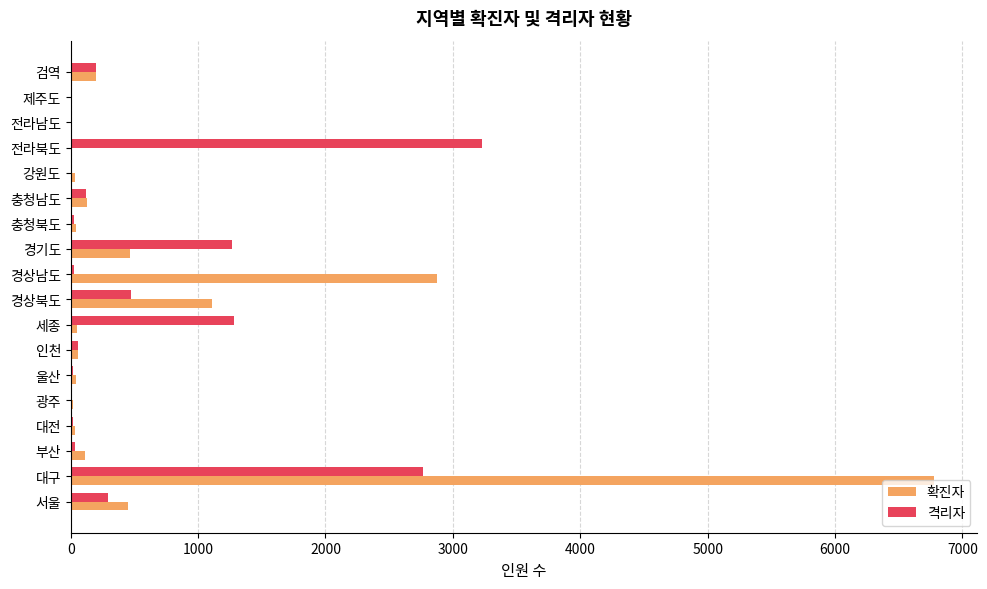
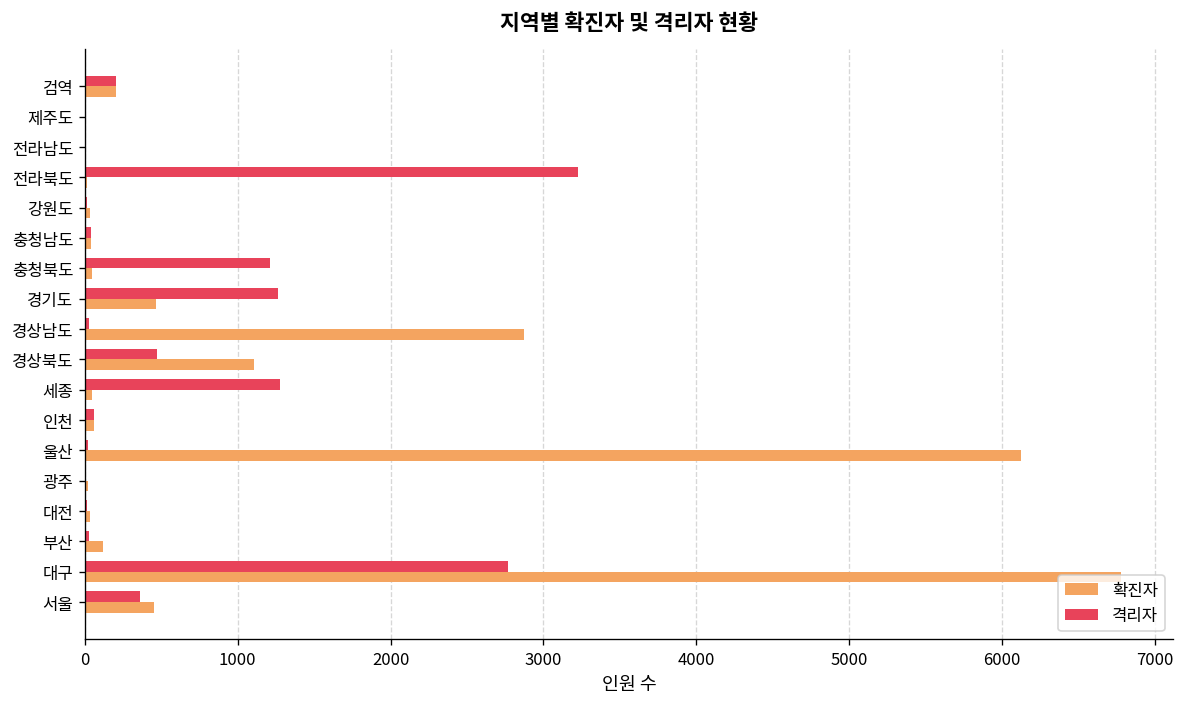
  {
    "확진자": {
      "검역": 200,
      "강원도": 40,
-     "충청남도": 130,
+     "충청남도": 40,
      "충청북도": 40,
      "경기도": 470,
      "경상남도": 2870,
      "경상북도": 1110,
      "세종": 50,
      "인천": 60,
-     "울산": 40,
+     "울산": 6130,
      "광주": 20,
      "대전": 30,
      "부산": 120,
      "서울": 450
    },
    "격리자": {
      "검역": 200,
      "전라북도": 3230,
-     "충청남도": 120,
-     "충청북도": 20,
+     "충청남도": 40,
+     "충청북도": 1210,
      "경기도": 1270,
      "경상남도": 30,
      "경상북도": 480,
      "세종": 1280,
      "인천": 60,
      "울산": 20,
      "부산": 30,
      "대구": 2770,
-     "서울": 290
+     "서울": 360
    }
  }
